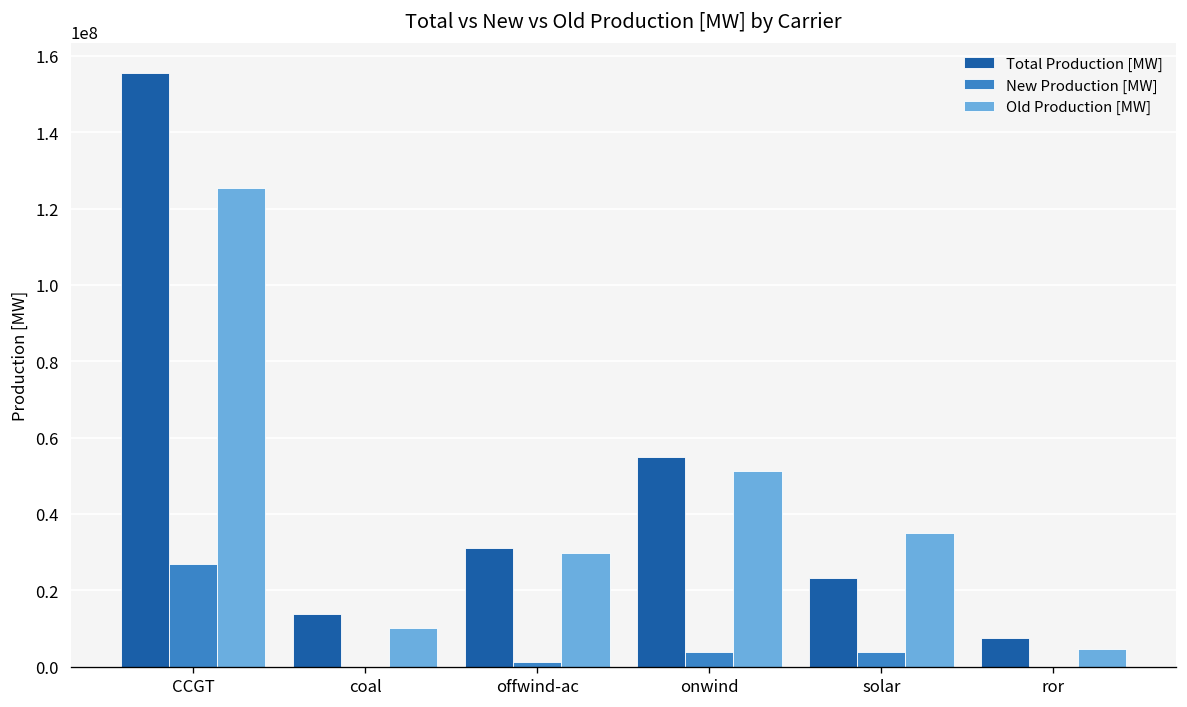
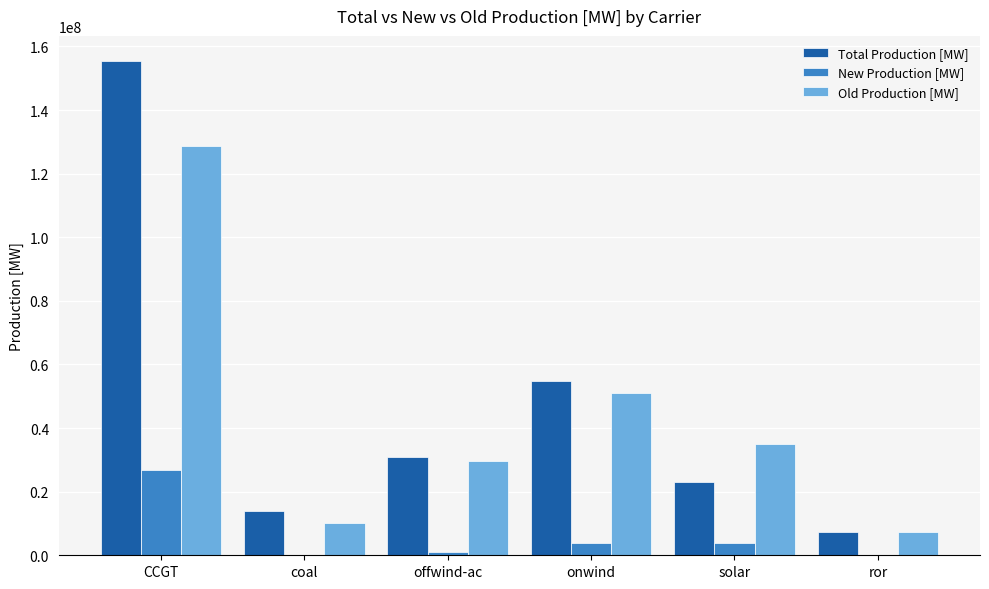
  {
    "Old Production [MW]": {
-     "CCGT": 125000000,
+     "CCGT": 129000000,
      "coal": 10000000,
      "offwind-ac": 30000000,
      "onwind": 51000000,
      "solar": 35000000,
-     "ror": 5000000
+     "ror": 7000000
    }
  }
